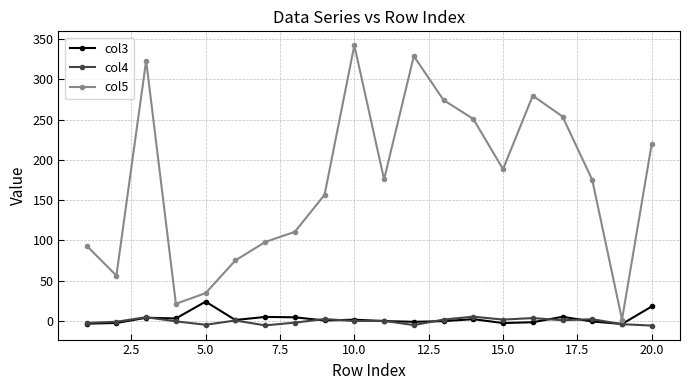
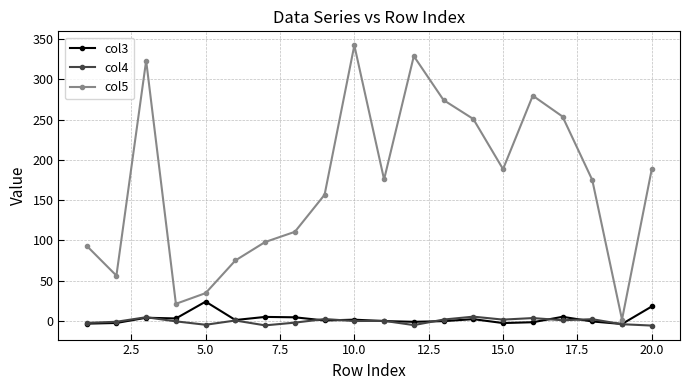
  {
    "col3": {
      "5.0": 20,
      "15.0": 0,
      "20.0": 20
    },
    "col4": {
      "5.0": 0,
      "15.0": 0,
      "20.0": -10
    },
    "col5": {
      "5.0": 30,
      "10.0": 340,
      "15.0": 190,
-     "20.0": 220
+     "20.0": 190
    }
  }
